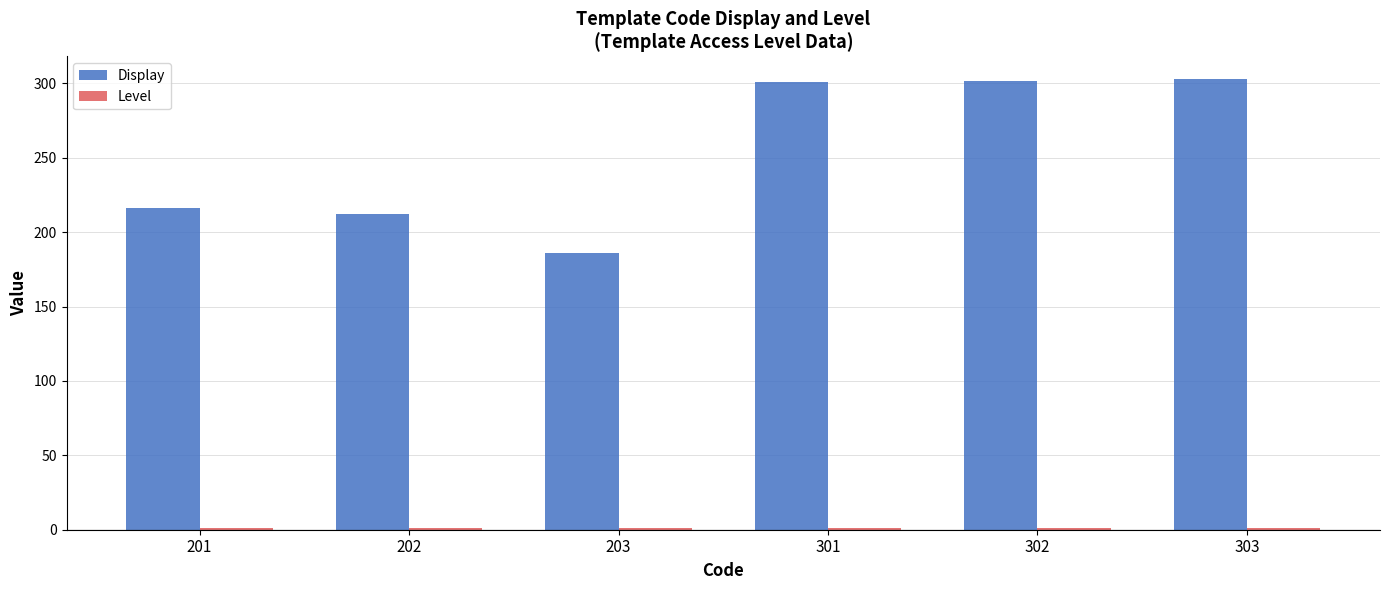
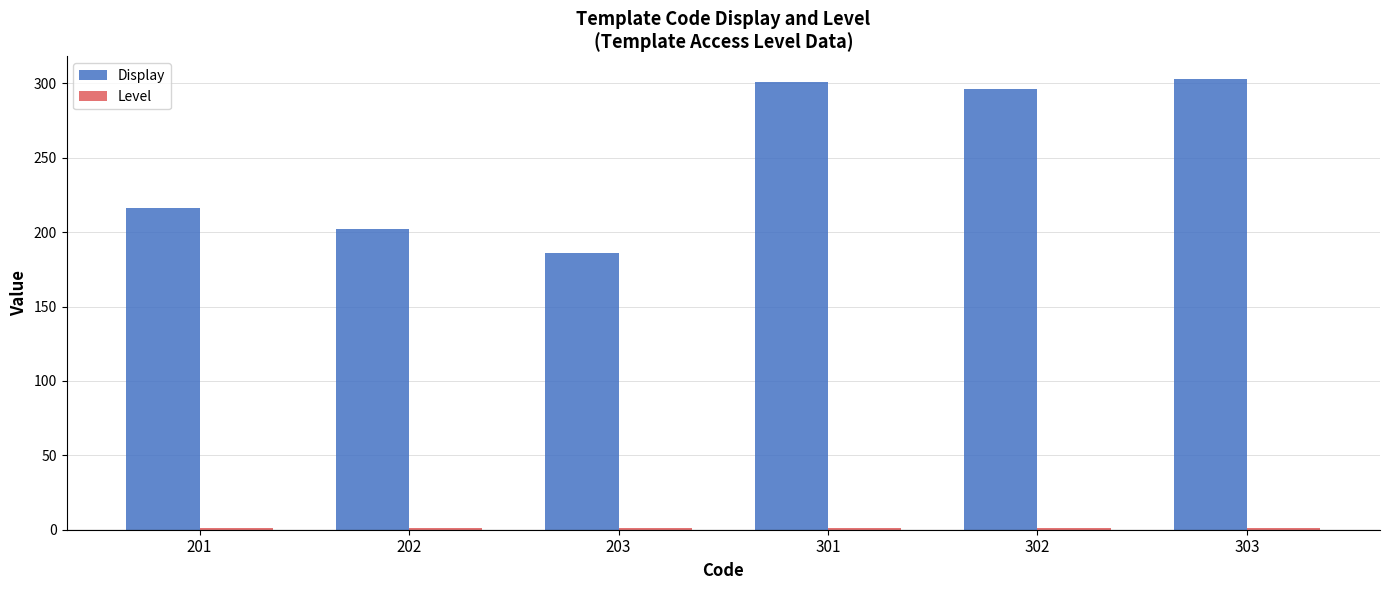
  {
    "Display": {
      "201": 216,
-     "202": 212,
+     "202": 202,
      "203": 186,
      "301": 301,
-     "302": 302,
+     "302": 296,
      "303": 303
    }
  }
